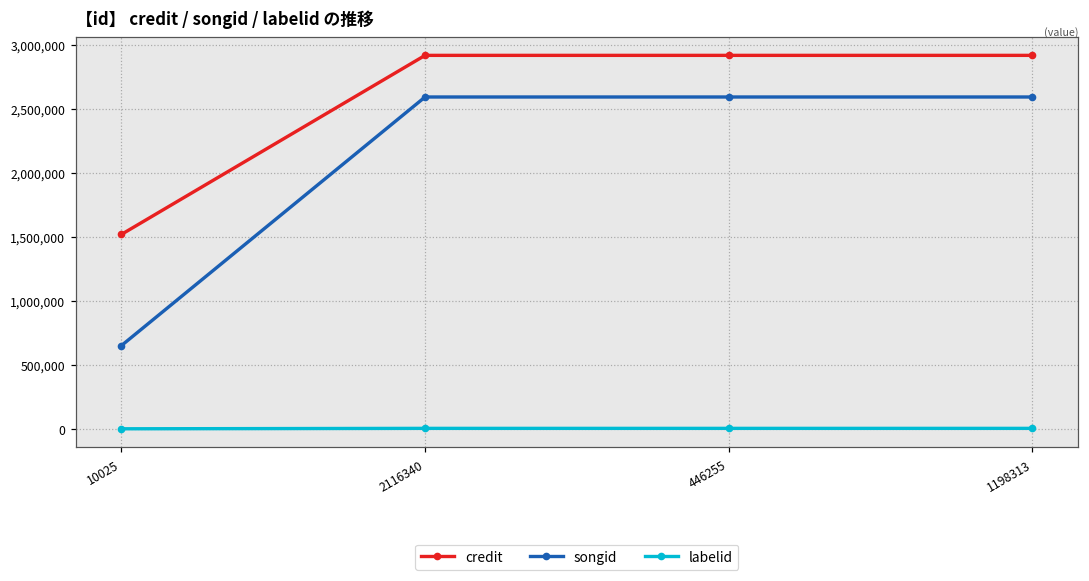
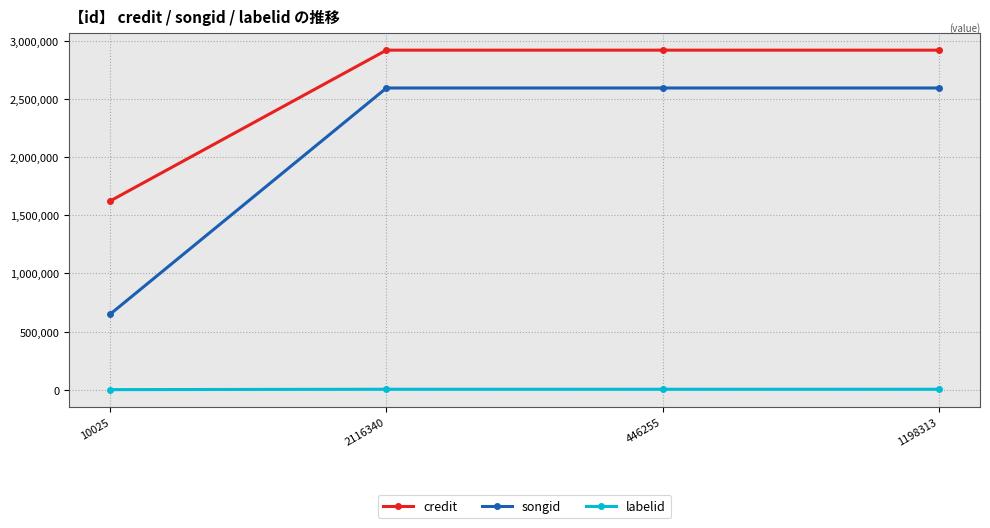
  {
    "credit": {
-     "10025": "1,520,000",
+     "10025": "1,620,000",
      "2116340": "2,920,000",
      "446255": "2,920,000",
      "1198313": "2,920,000"
    },
    "songid": {
      "10025": "650,000",
      "2116340": "2,600,000",
      "446255": "2,600,000",
      "1198313": "2,600,000"
    },
    "labelid": {
      "10025": "0",
      "2116340": "0",
      "446255": "0",
      "1198313": "0"
    }
  }
